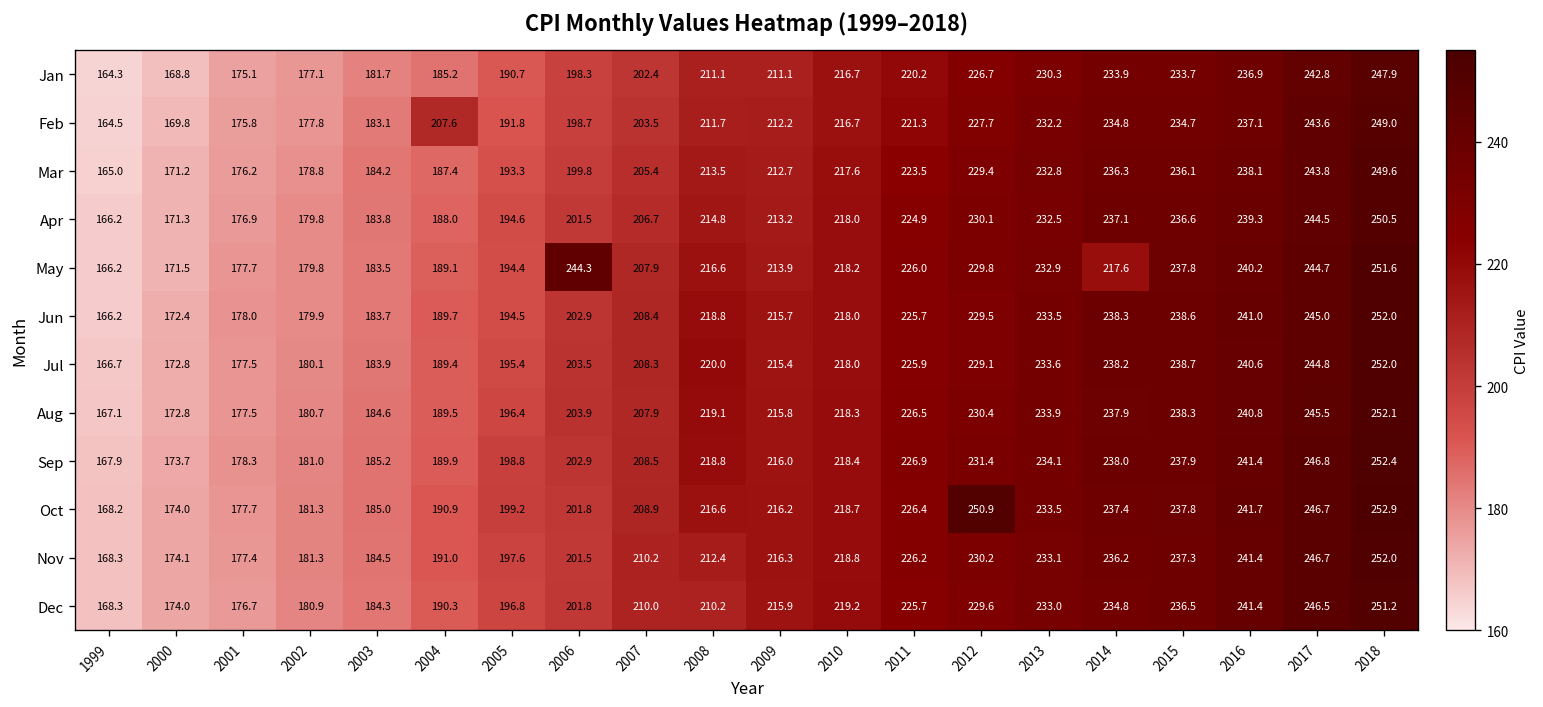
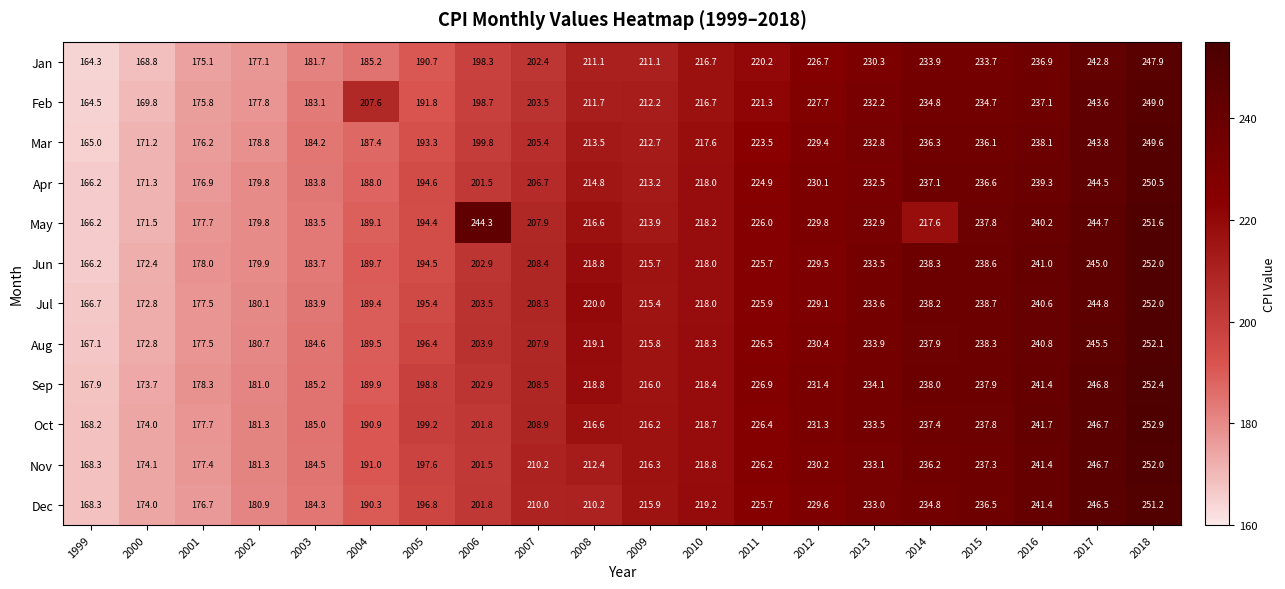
  {
    "Oct": {
      "1999": 168.2,
      "2000": 174.0,
      "2001": 177.7,
      "2002": 181.3,
      "2003": 185.0,
      "2004": 190.9,
      "2005": 199.2,
      "2006": 201.8,
      "2007": 208.9,
      "2008": 216.6,
      "2009": 216.2,
      "2010": 218.7,
      "2011": 226.4,
-     "2012": 250.9,
+     "2012": 231.3,
      "2013": 233.5,
      "2014": 237.4,
      "2015": 237.8,
      "2016": 241.7,
      "2017": 246.7,
      "2018": 252.9
    }
  }
